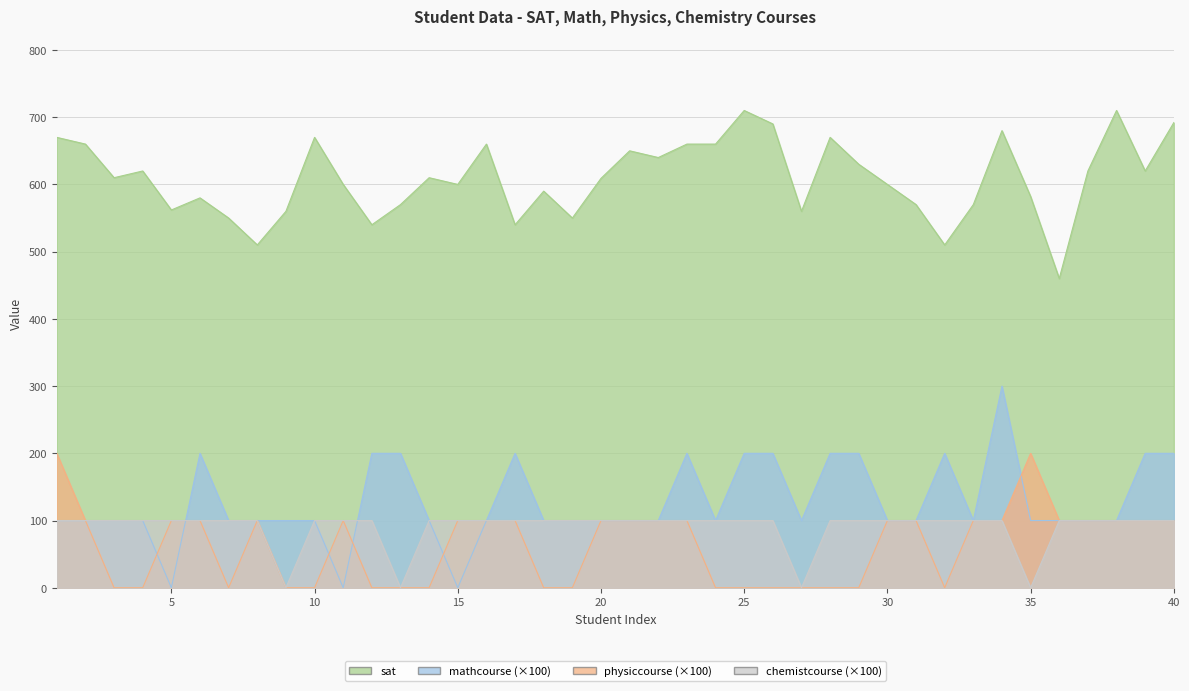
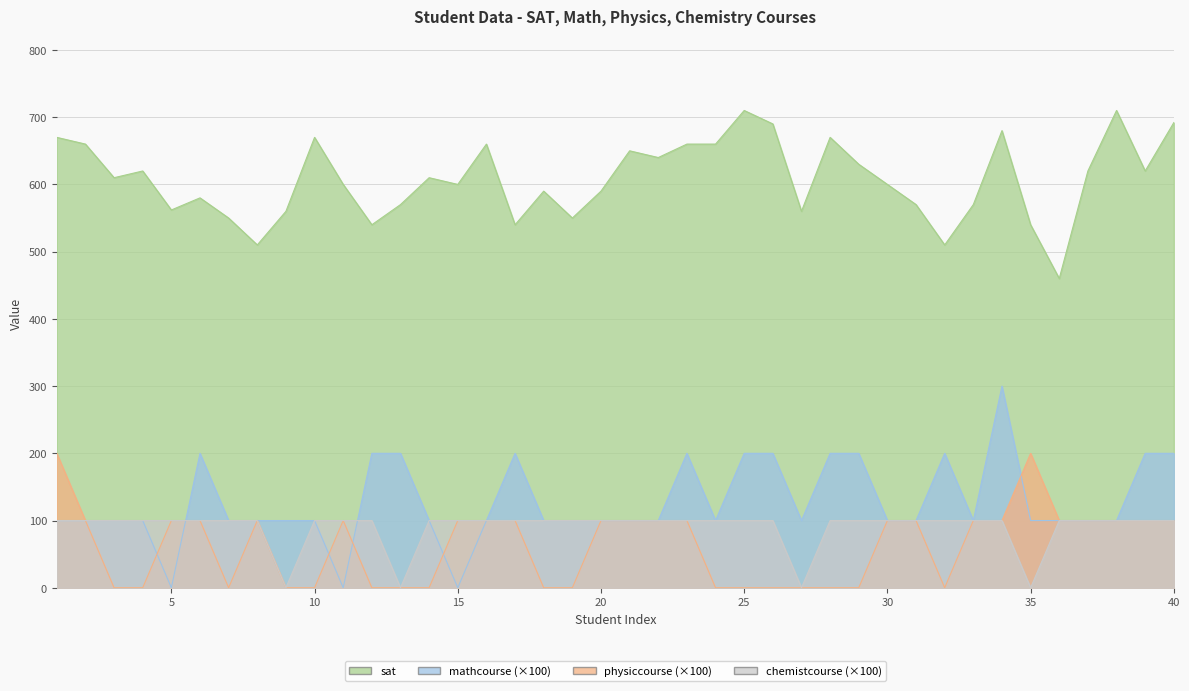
  {
    "sat": {
      "5": 560,
      "10": 670,
      "15": 600,
-     "20": 610,
+     "20": 590,
      "25": 710,
      "30": 600,
-     "35": 580,
+     "35": 540,
      "40": 690
    }
  }
